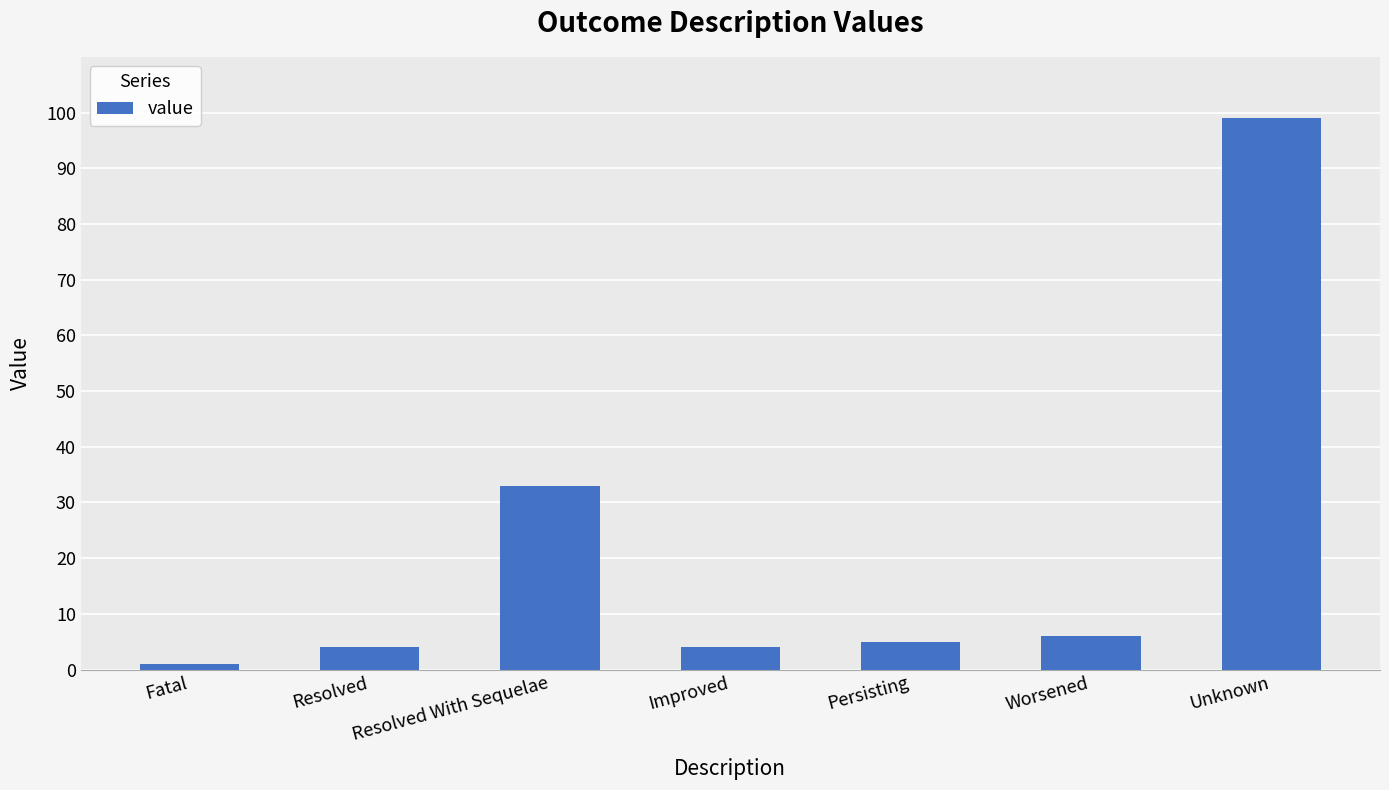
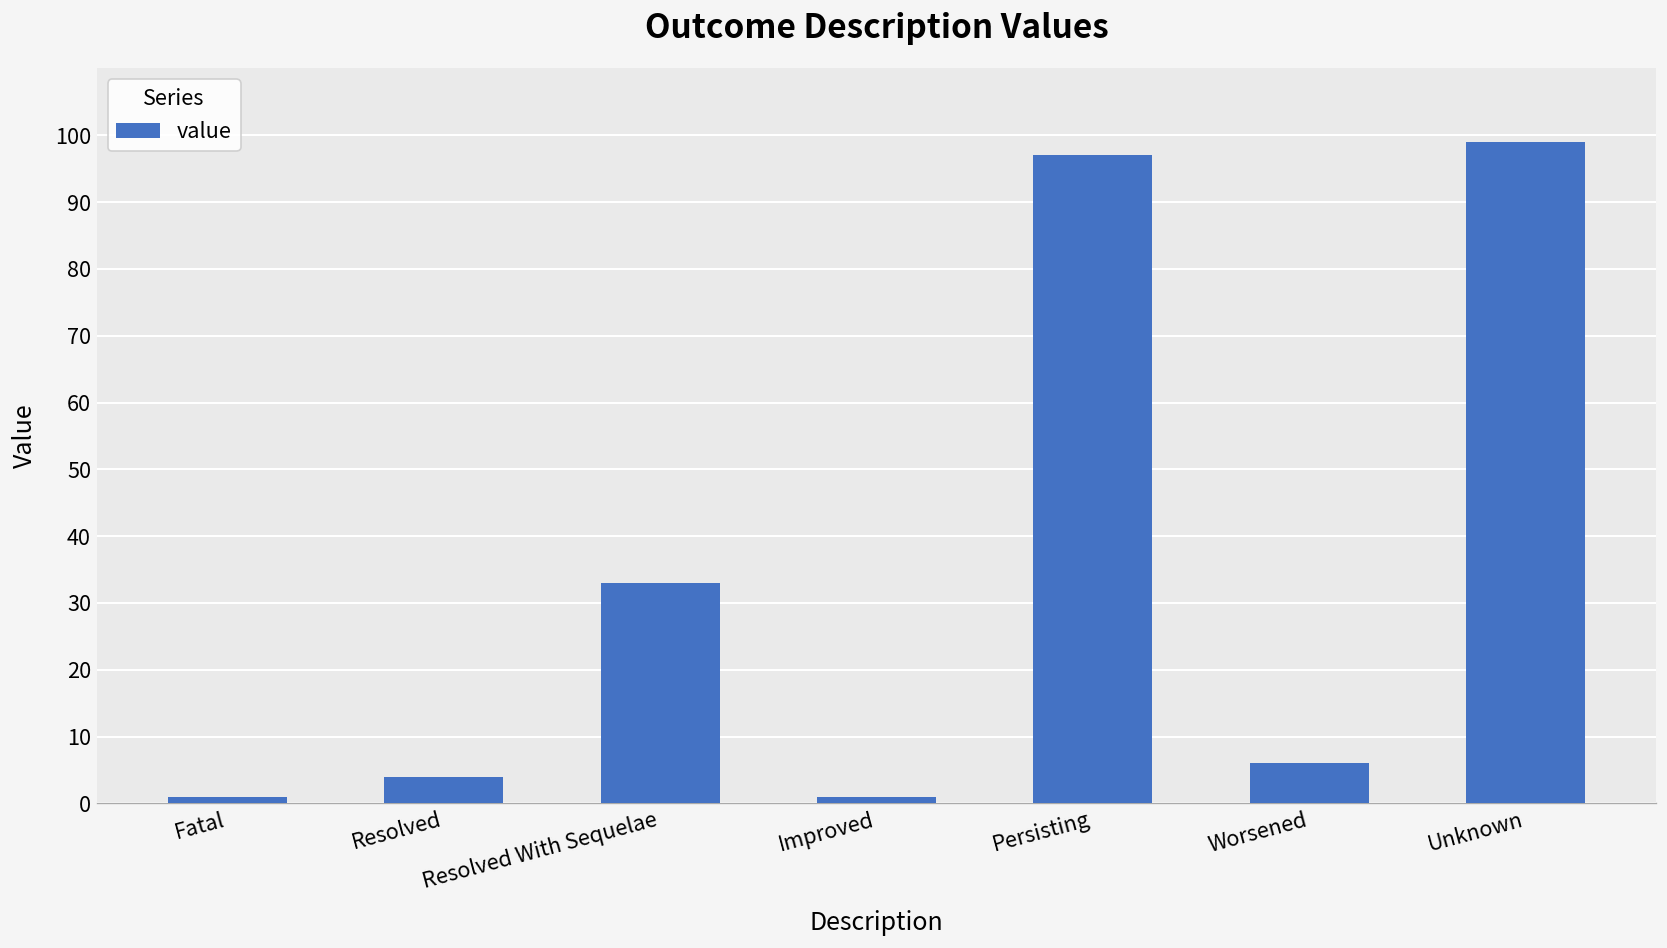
  {
    "Fatal": 1,
    "Resolved": 4,
    "Resolved With Sequelae": 33,
-   "Improved": 4,
-   "Persisting": 5,
+   "Improved": 1,
+   "Persisting": 97,
    "Worsened": 6,
    "Unknown": 99
  }
